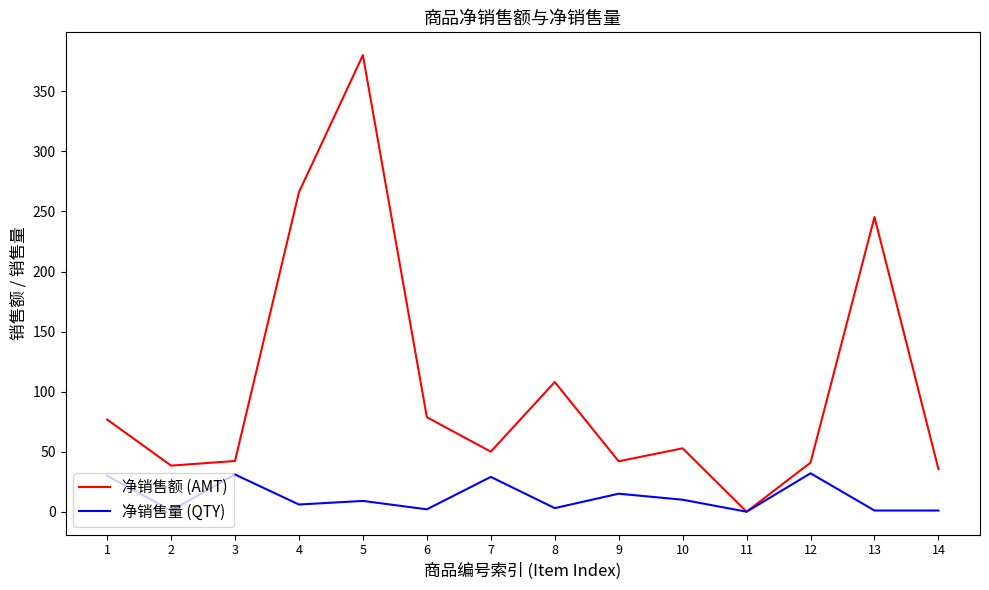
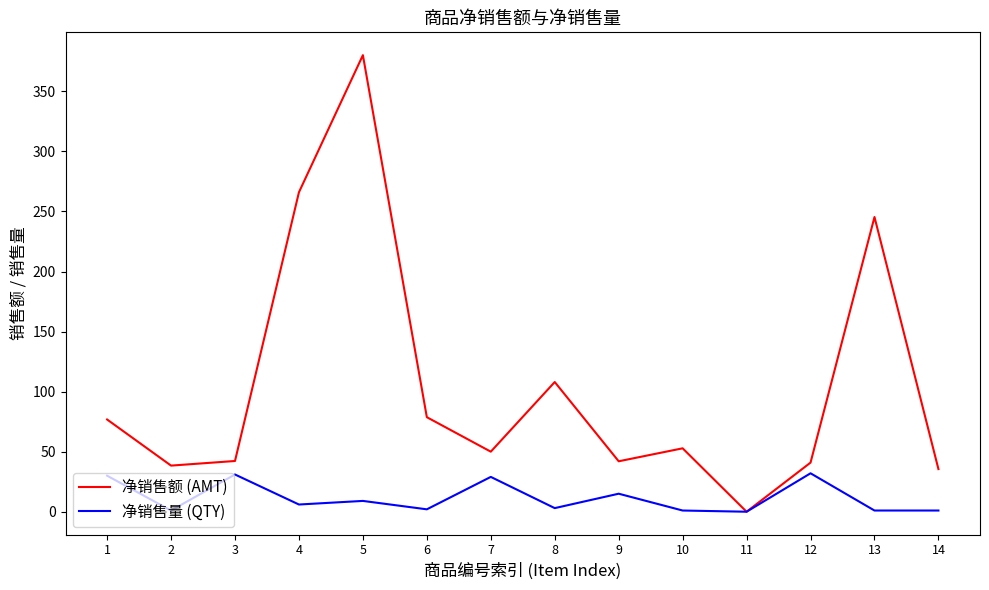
  {
    "净销售额 (AMT)": {
      "1": 77,
      "2": 38,
      "3": 42,
      "4": 266,
      "5": 380,
      "6": 79,
      "7": 50,
      "8": 108,
      "9": 42,
      "10": 53,
      "12": 41,
      "13": 245,
      "14": 36
    },
    "净销售量 (QTY)": {
      "3": 31,
      "4": 6,
      "5": 9,
      "6": 2,
      "7": 29,
      "8": 3,
      "9": 15,
-     "10": 10,
+     "10": 1,
      "12": 32,
      "13": 1,
      "14": 1
    }
  }
